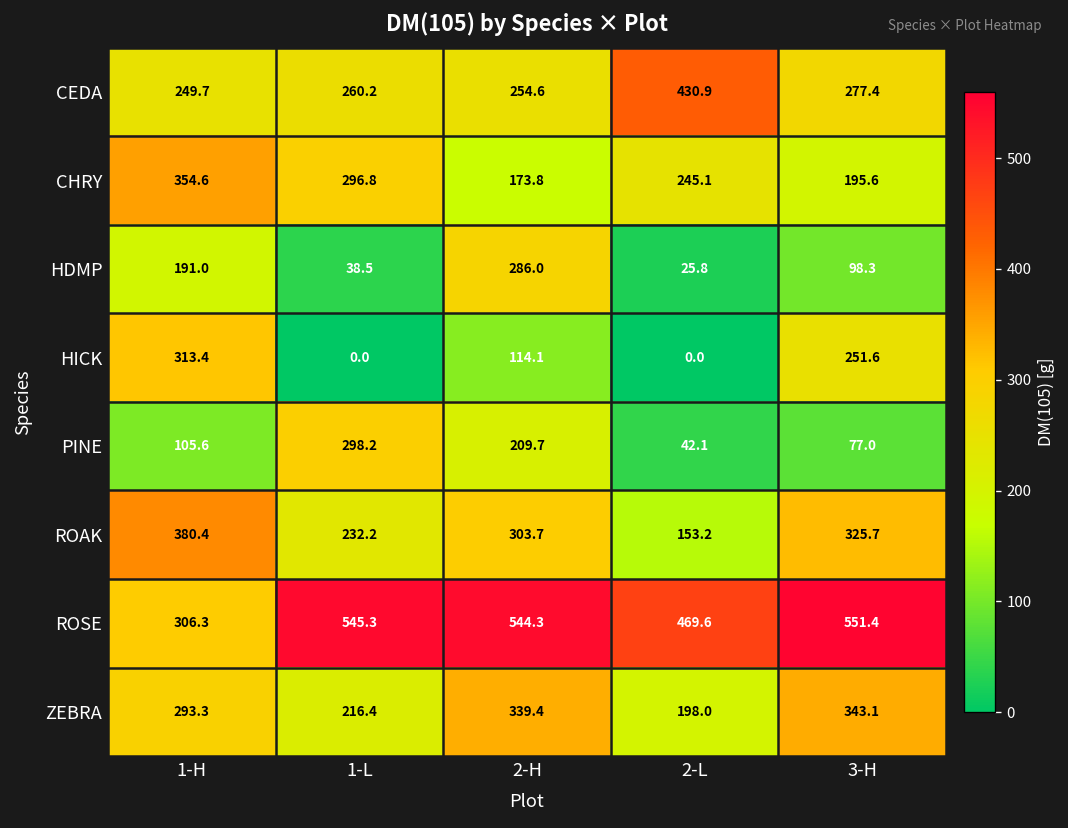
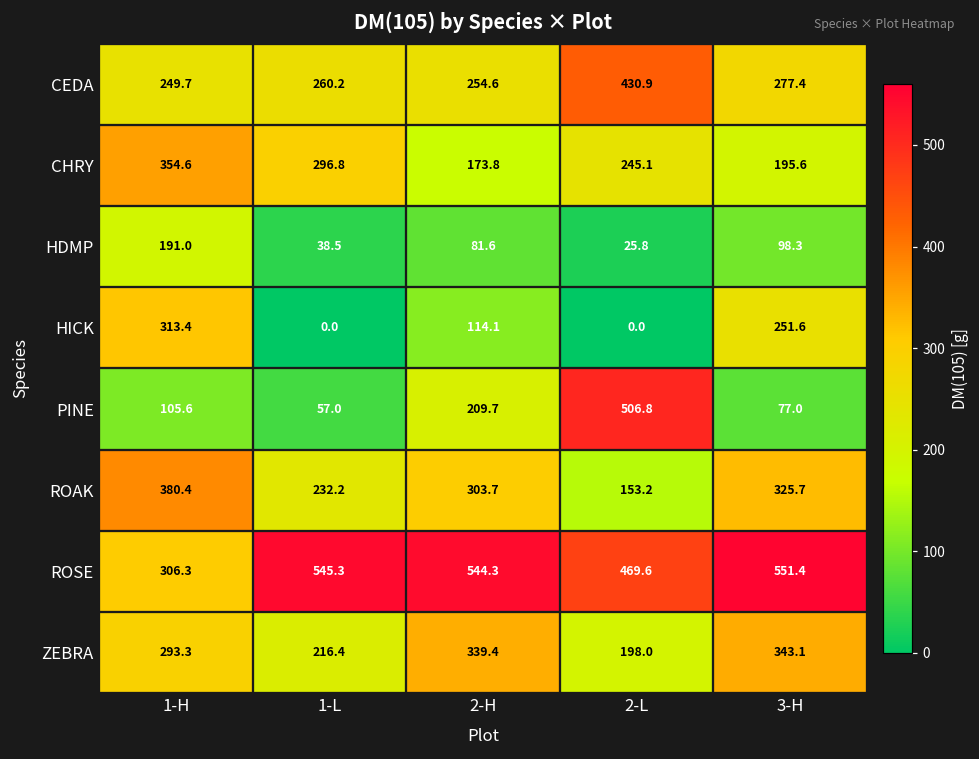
  {
    "CEDA": {
      "1-H": 249.7,
      "1-L": 260.2,
      "2-H": 254.6,
      "2-L": 430.9,
      "3-H": 277.4
    },
    "CHRY": {
      "1-H": 354.6,
      "1-L": 296.8,
      "2-H": 173.8,
      "2-L": 245.1,
      "3-H": 195.6
    },
    "HDMP": {
      "1-H": 191.0,
      "1-L": 38.5,
-     "2-H": 286.0,
+     "2-H": 81.6,
      "2-L": 25.8,
      "3-H": 98.3
    },
    "HICK": {
      "1-H": 313.4,
      "1-L": 0.0,
      "2-H": 114.1,
      "2-L": 0.0,
      "3-H": 251.6
    },
    "PINE": {
      "1-H": 105.6,
-     "1-L": 298.2,
+     "1-L": 57.0,
      "2-H": 209.7,
-     "2-L": 42.1,
+     "2-L": 506.8,
      "3-H": 77.0
    },
    "ROAK": {
      "1-H": 380.4,
      "1-L": 232.2,
      "2-H": 303.7,
      "2-L": 153.2,
      "3-H": 325.7
    },
    "ROSE": {
      "1-H": 306.3,
      "1-L": 545.3,
      "2-H": 544.3,
      "2-L": 469.6,
      "3-H": 551.4
    },
    "ZEBRA": {
      "1-H": 293.3,
      "1-L": 216.4,
      "2-H": 339.4,
      "2-L": 198.0,
      "3-H": 343.1
    }
  }
